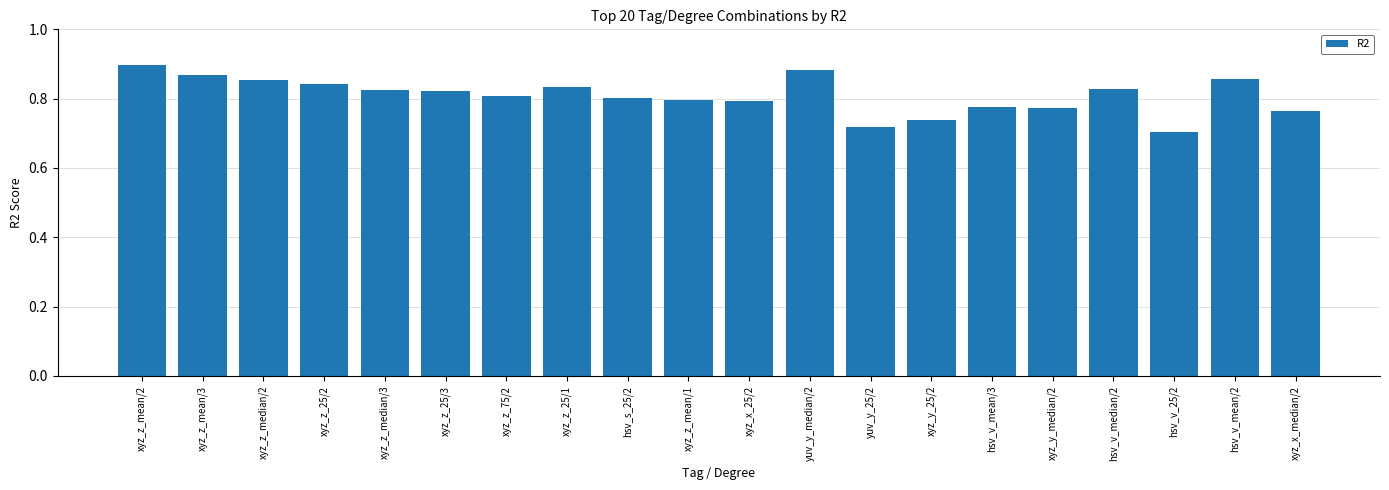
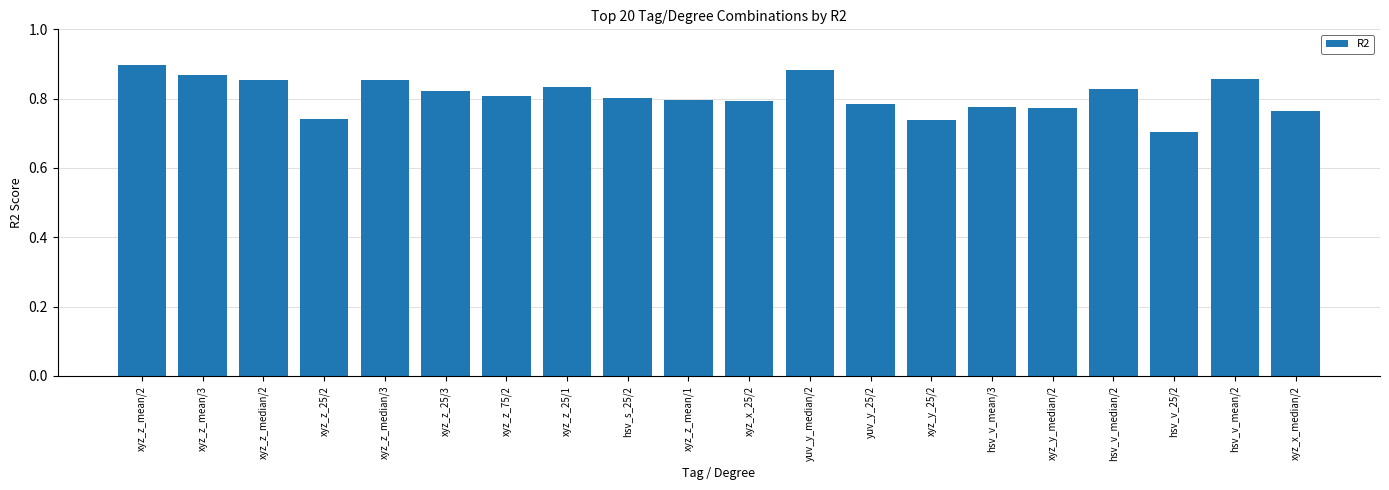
  {
    "xyz_z_mean/2": 0.90,
    "xyz_z_mean/3": 0.87,
    "xyz_z_median/2": 0.85,
-   "xyz_z_25/2": 0.84,
-   "xyz_z_median/3": 0.83,
+   "xyz_z_25/2": 0.74,
+   "xyz_z_median/3": 0.85,
    "xyz_z_25/3": 0.82,
    "xyz_z_75/2": 0.81,
    "xyz_z_25/1": 0.83,
    "hsv_s_25/2": 0.80,
    "xyz_z_mean/1": 0.80,
    "xyz_x_25/2": 0.79,
    "yuv_y_median/2": 0.88,
-   "yuv_y_25/2": 0.72,
+   "yuv_y_25/2": 0.78,
    "xyz_y_25/2": 0.74,
    "hsv_v_mean/3": 0.78,
    "xyz_y_median/2": 0.77,
    "hsv_v_median/2": 0.83,
    "hsv_v_25/2": 0.70,
    "hsv_v_mean/2": 0.86,
    "xyz_x_median/2": 0.76
  }
